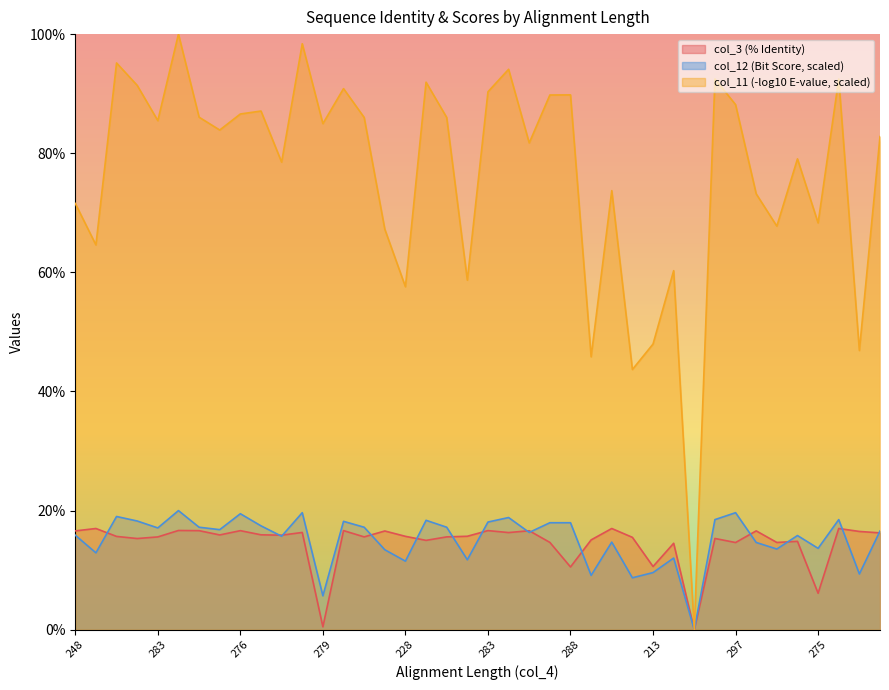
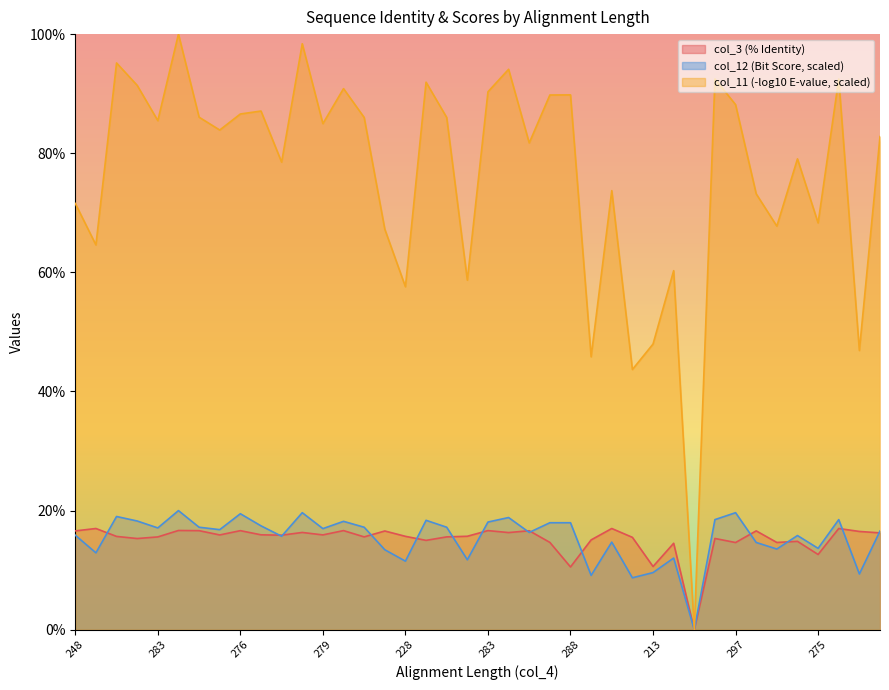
  {
    "col_3 (% Identity)": {
      "248": "17%",
      "276": "17%",
-     "279": "0%",
+     "279": "16%",
      "228": "16%",
      "288": "11%",
      "213": "11%",
      "297": "15%",
-     "275": "6%"
+     "275": "13%"
    },
    "col_12 (Bit Score, scaled)": {
      "248": "16%",
      "276": "19%",
-     "279": "6%",
+     "279": "17%",
      "228": "12%",
      "288": "18%",
      "213": "10%",
      "297": "20%",
      "275": "14%"
    },
    "col_11 (-log10 E-value, scaled)": {
      "248": "72%",
      "276": "87%",
      "279": "85%",
      "228": "58%",
      "288": "90%",
      "213": "48%",
      "297": "88%",
      "275": "68%"
    }
  }
